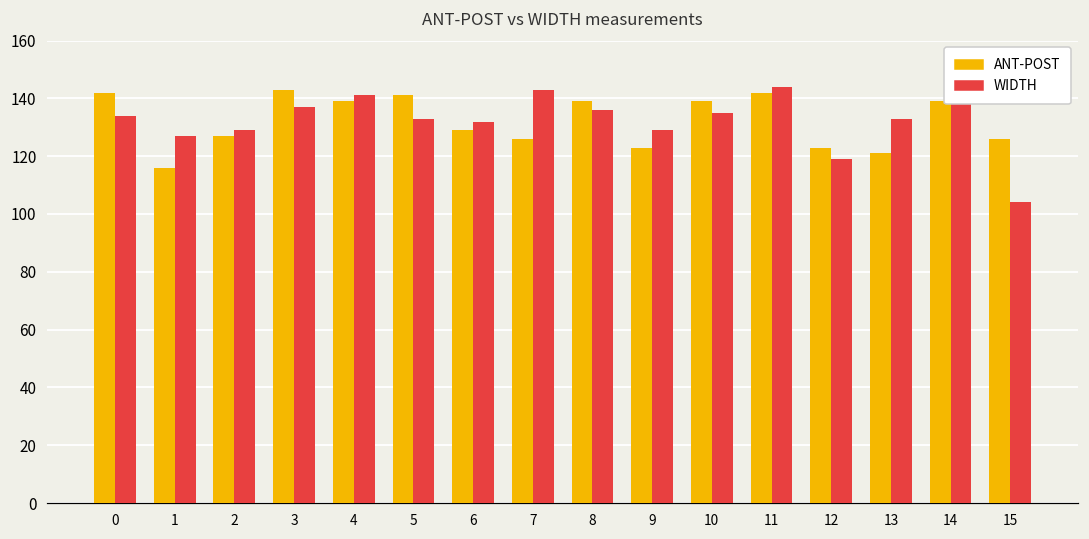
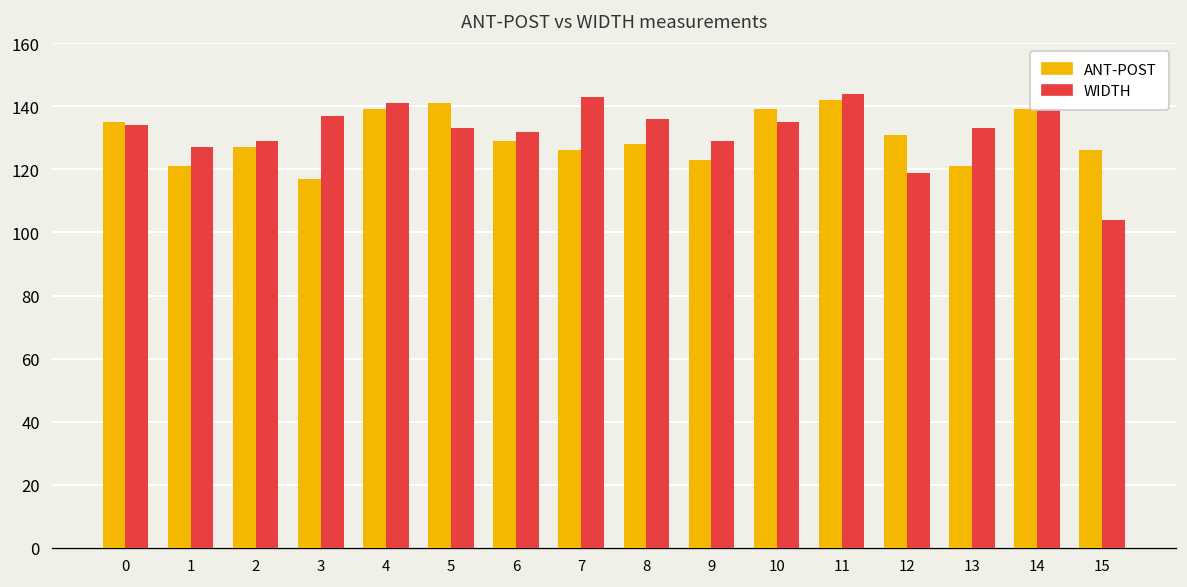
  {
    "ANT-POST": {
-     "0": 142,
-     "1": 116,
+     "0": 135,
+     "1": 121,
      "2": 127,
-     "3": 143,
+     "3": 117,
      "4": 139,
      "5": 141,
      "6": 129,
      "7": 126,
-     "8": 139,
+     "8": 128,
      "9": 123,
      "10": 139,
      "11": 142,
-     "12": 123,
+     "12": 131,
      "13": 121,
      "14": 139,
      "15": 126
    },
    "WIDTH": {
      "0": 134,
      "1": 127,
      "2": 129,
      "3": 137,
      "4": 141,
      "5": 133,
      "6": 132,
      "7": 143,
      "8": 136,
      "9": 129,
      "10": 135,
      "11": 144,
      "12": 119,
      "13": 133,
      "15": 104
    }
  }
